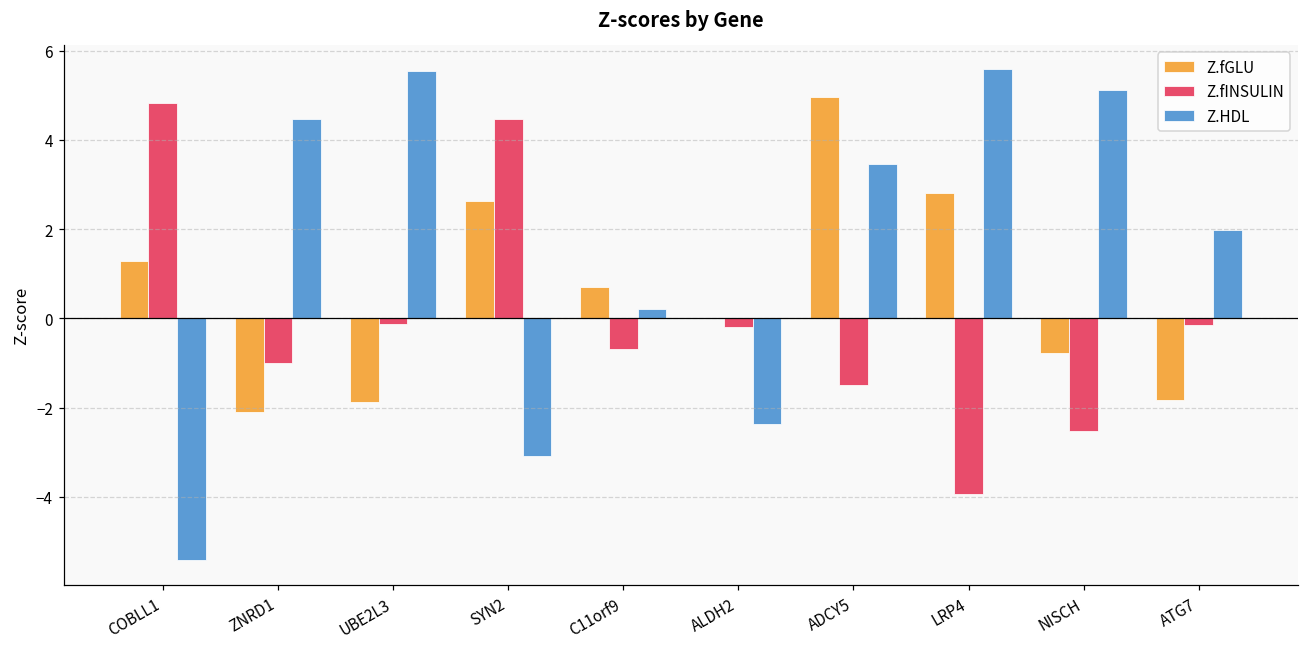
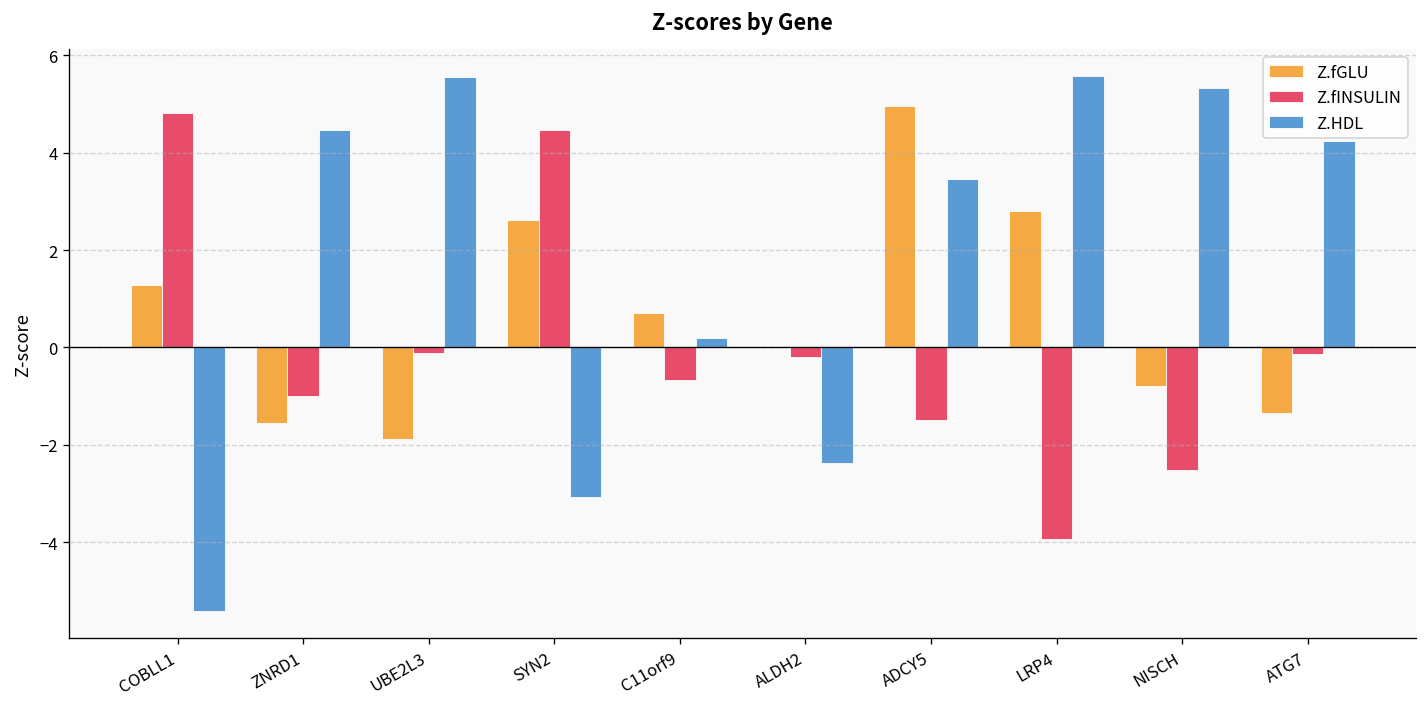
  {
    "Z.fGLU": {
      "COBLL1": 1.3,
-     "ZNRD1": -2.1,
+     "ZNRD1": -1.6,
      "UBE2L3": -1.9,
      "SYN2": 2.6,
      "C11orf9": 0.7,
      "ALDH2": 0.0,
      "ADCY5": 5.0,
      "LRP4": 2.8,
      "NISCH": -0.8,
-     "ATG7": -1.8
+     "ATG7": -1.3
    },
    "Z.fINSULIN": {
      "COBLL1": 4.8,
      "ZNRD1": -1.0,
      "UBE2L3": -0.1,
      "SYN2": 4.5,
      "C11orf9": -0.7,
      "ALDH2": -0.2,
      "ADCY5": -1.5,
      "LRP4": -3.9,
      "NISCH": -2.5,
      "ATG7": -0.1
    },
    "Z.HDL": {
      "COBLL1": -5.4,
      "ZNRD1": 4.5,
      "UBE2L3": 5.6,
      "SYN2": -3.1,
      "C11orf9": 0.2,
      "ALDH2": -2.4,
      "ADCY5": 3.5,
      "LRP4": 5.6,
-     "NISCH": 5.1,
-     "ATG7": 2.0
+     "NISCH": 5.3,
+     "ATG7": 4.2
    }
  }
